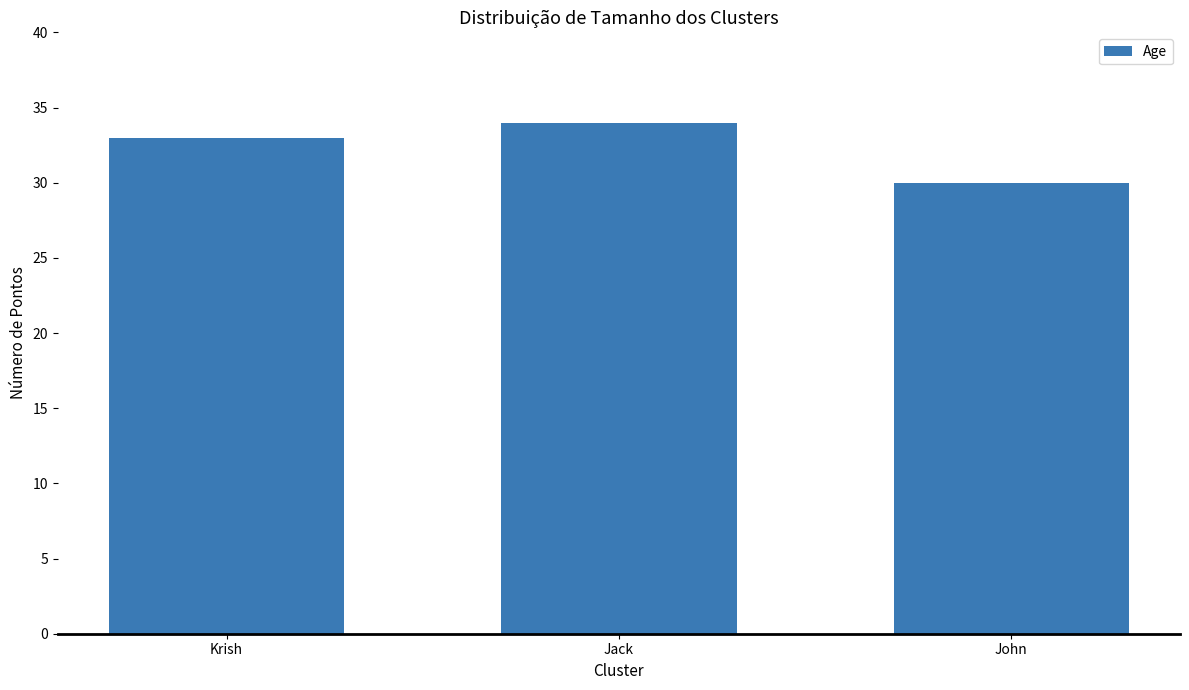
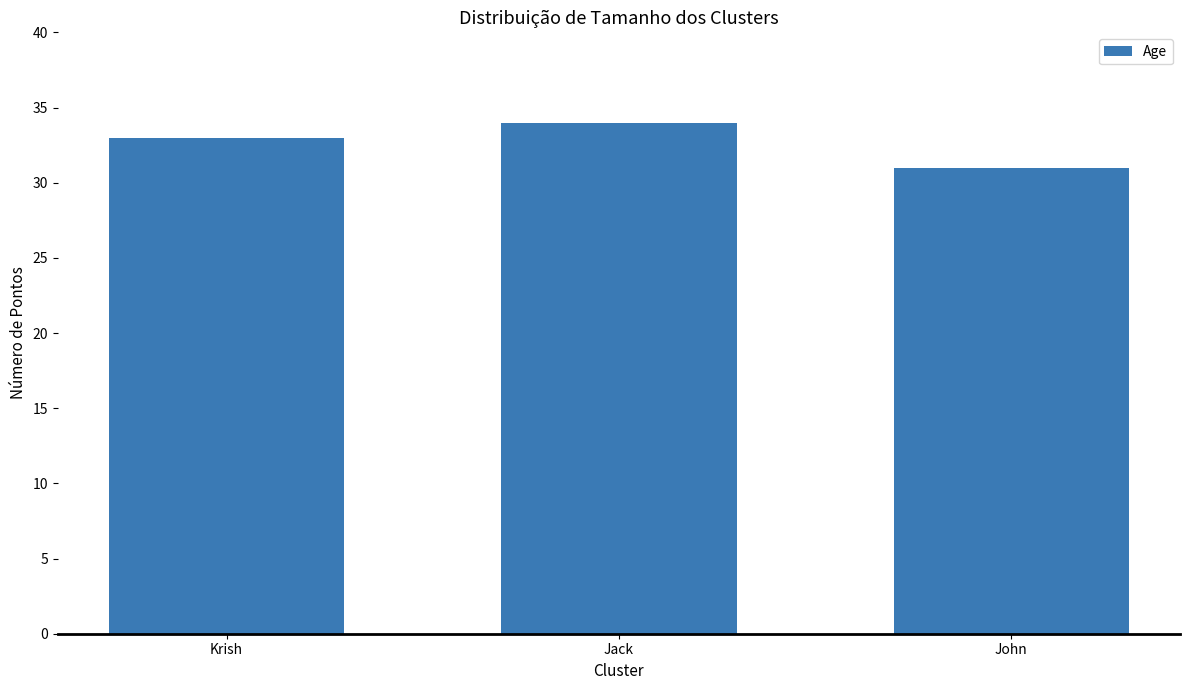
  {
    "Krish": 33,
    "Jack": 34,
-   "John": 30
+   "John": 31
  }
